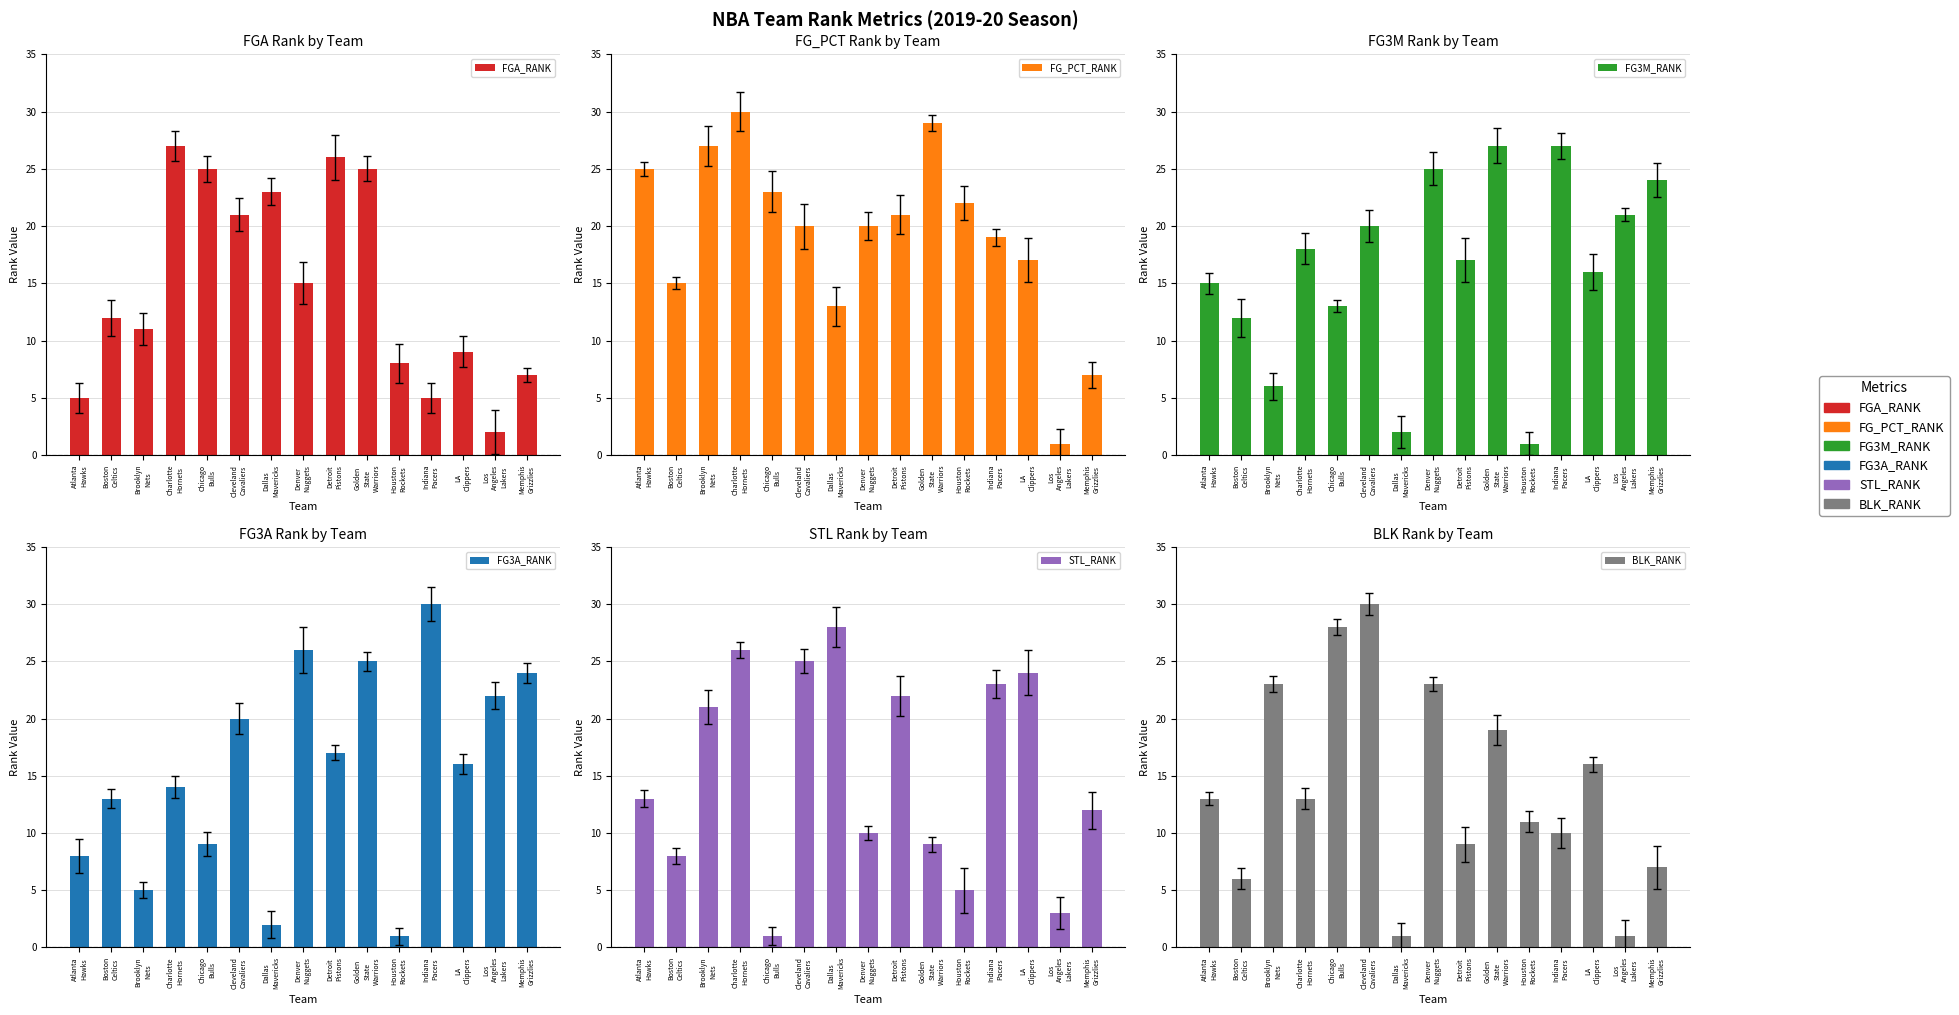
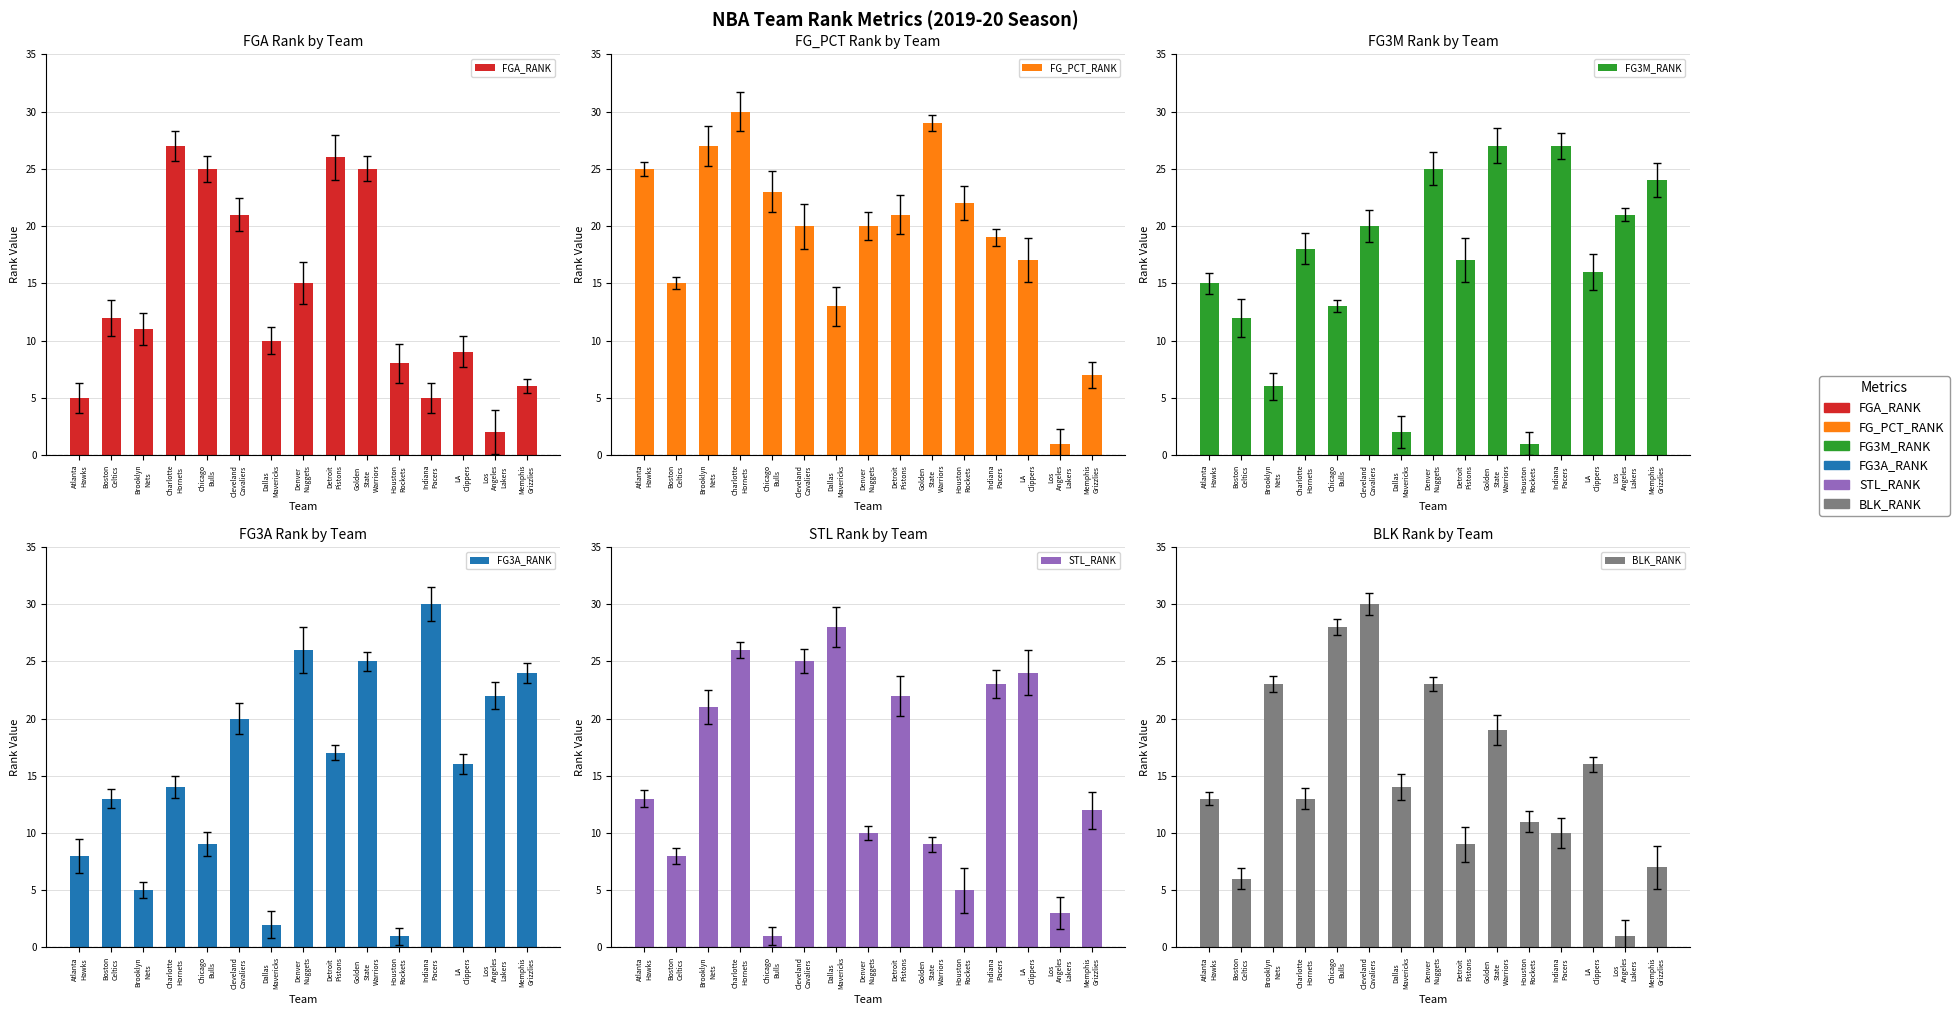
  {
    "FGA Rank by Team": {
      "FGA_RANK": {
        "Atlanta Hawks": 5,
        "Boston Celtics": 12,
        "Brooklyn Nets": 11,
        "Charlotte Hornets": 27,
        "Chicago Bulls": 25,
        "Cleveland Cavaliers": 21,
-       "Dallas Mavericks": 23,
+       "Dallas Mavericks": 10,
        "Denver Nuggets": 15,
        "Detroit Pistons": 26,
        "Golden State Warriors": 25,
        "Houston Rockets": 8,
        "Indiana Pacers": 5,
        "LA Clippers": 9,
        "Los Angeles Lakers": 2,
-       "Memphis Grizzlies": 7
+       "Memphis Grizzlies": 6
      }
    },
    "FG_PCT Rank by Team": {
      "FG_PCT_RANK": {
        "Atlanta Hawks": 25.0,
        "Boston Celtics": 15.0,
        "Brooklyn Nets": 27.0,
        "Charlotte Hornets": 30.0,
        "Chicago Bulls": 23.0,
        "Cleveland Cavaliers": 20.0,
        "Dallas Mavericks": 13.0,
        "Denver Nuggets": 20.0,
        "Detroit Pistons": 21.0,
        "Golden State Warriors": 29.0,
        "Houston Rockets": 22.0,
        "Indiana Pacers": 19.0,
        "LA Clippers": 17.0,
        "Los Angeles Lakers": 1.0,
        "Memphis Grizzlies": 7.0
      }
    },
    "FG3M Rank by Team": {
      "FG3M_RANK": {
        "Atlanta Hawks": 15.0,
        "Boston Celtics": 12.0,
        "Brooklyn Nets": 6.0,
        "Charlotte Hornets": 18.0,
        "Chicago Bulls": 13.0,
        "Cleveland Cavaliers": 20.0,
        "Dallas Mavericks": 2.0,
        "Denver Nuggets": 25.0,
        "Detroit Pistons": 17.0,
        "Golden State Warriors": 27.0,
        "Houston Rockets": 1.0,
        "Indiana Pacers": 27.0,
        "LA Clippers": 16.0,
        "Los Angeles Lakers": 21.0,
        "Memphis Grizzlies": 24.0
      }
    },
    "STL Rank by Team": {
      "STL_RANK": {
        "Atlanta Hawks": 13.0,
        "Boston Celtics": 8.0,
        "Brooklyn Nets": 21.0,
        "Charlotte Hornets": 26.0,
        "Chicago Bulls": 1.0,
        "Cleveland Cavaliers": 25.0,
        "Dallas Mavericks": 28.0,
        "Denver Nuggets": 10.0,
        "Detroit Pistons": 22.0,
        "Golden State Warriors": 9.0,
        "Houston Rockets": 5.0,
        "Indiana Pacers": 23.0,
        "LA Clippers": 24.0,
        "Los Angeles Lakers": 3.0,
        "Memphis Grizzlies": 12.0
      }
    },
    "BLK Rank by Team": {
      "BLK_RANK": {
        "Atlanta Hawks": 13,
        "Boston Celtics": 6,
        "Brooklyn Nets": 23,
        "Charlotte Hornets": 13,
        "Chicago Bulls": 28,
        "Cleveland Cavaliers": 30,
-       "Dallas Mavericks": 1,
+       "Dallas Mavericks": 14,
        "Denver Nuggets": 23,
        "Detroit Pistons": 9,
        "Golden State Warriors": 19,
        "Houston Rockets": 11,
        "Indiana Pacers": 10,
        "LA Clippers": 16,
        "Los Angeles Lakers": 1,
        "Memphis Grizzlies": 7
      }
    }
  }
